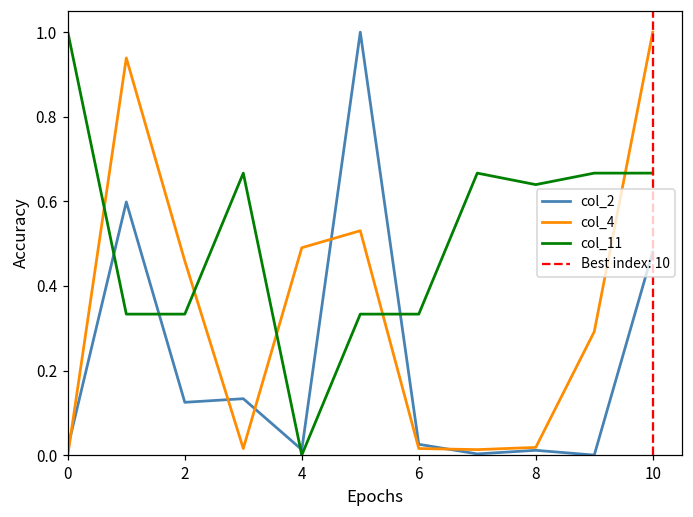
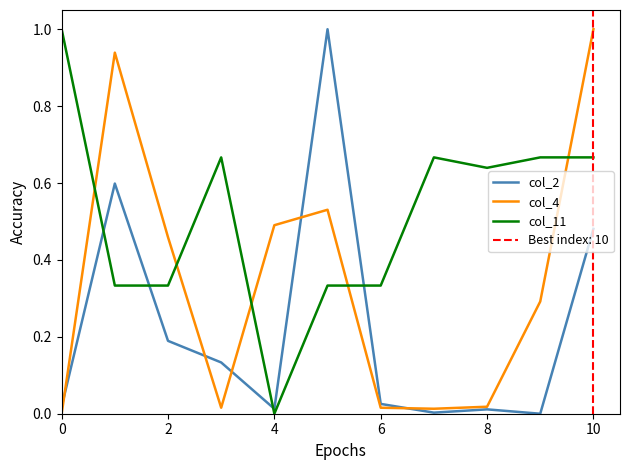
  {
    "col_2": {
      "0": 0.02,
-     "2": 0.12,
+     "2": 0.19,
      "4": 0.01,
      "6": 0.03,
      "8": 0.01
    },
    "col_4": {
      "0": 0.00,
      "2": 0.46,
      "4": 0.49,
      "6": 0.02,
      "8": 0.02,
      "10": 1.00
    },
    "col_11": {
      "0": 1.00,
      "2": 0.33,
      "4": 0.00,
      "6": 0.33,
      "8": 0.64,
      "10": 0.67
    }
  }
